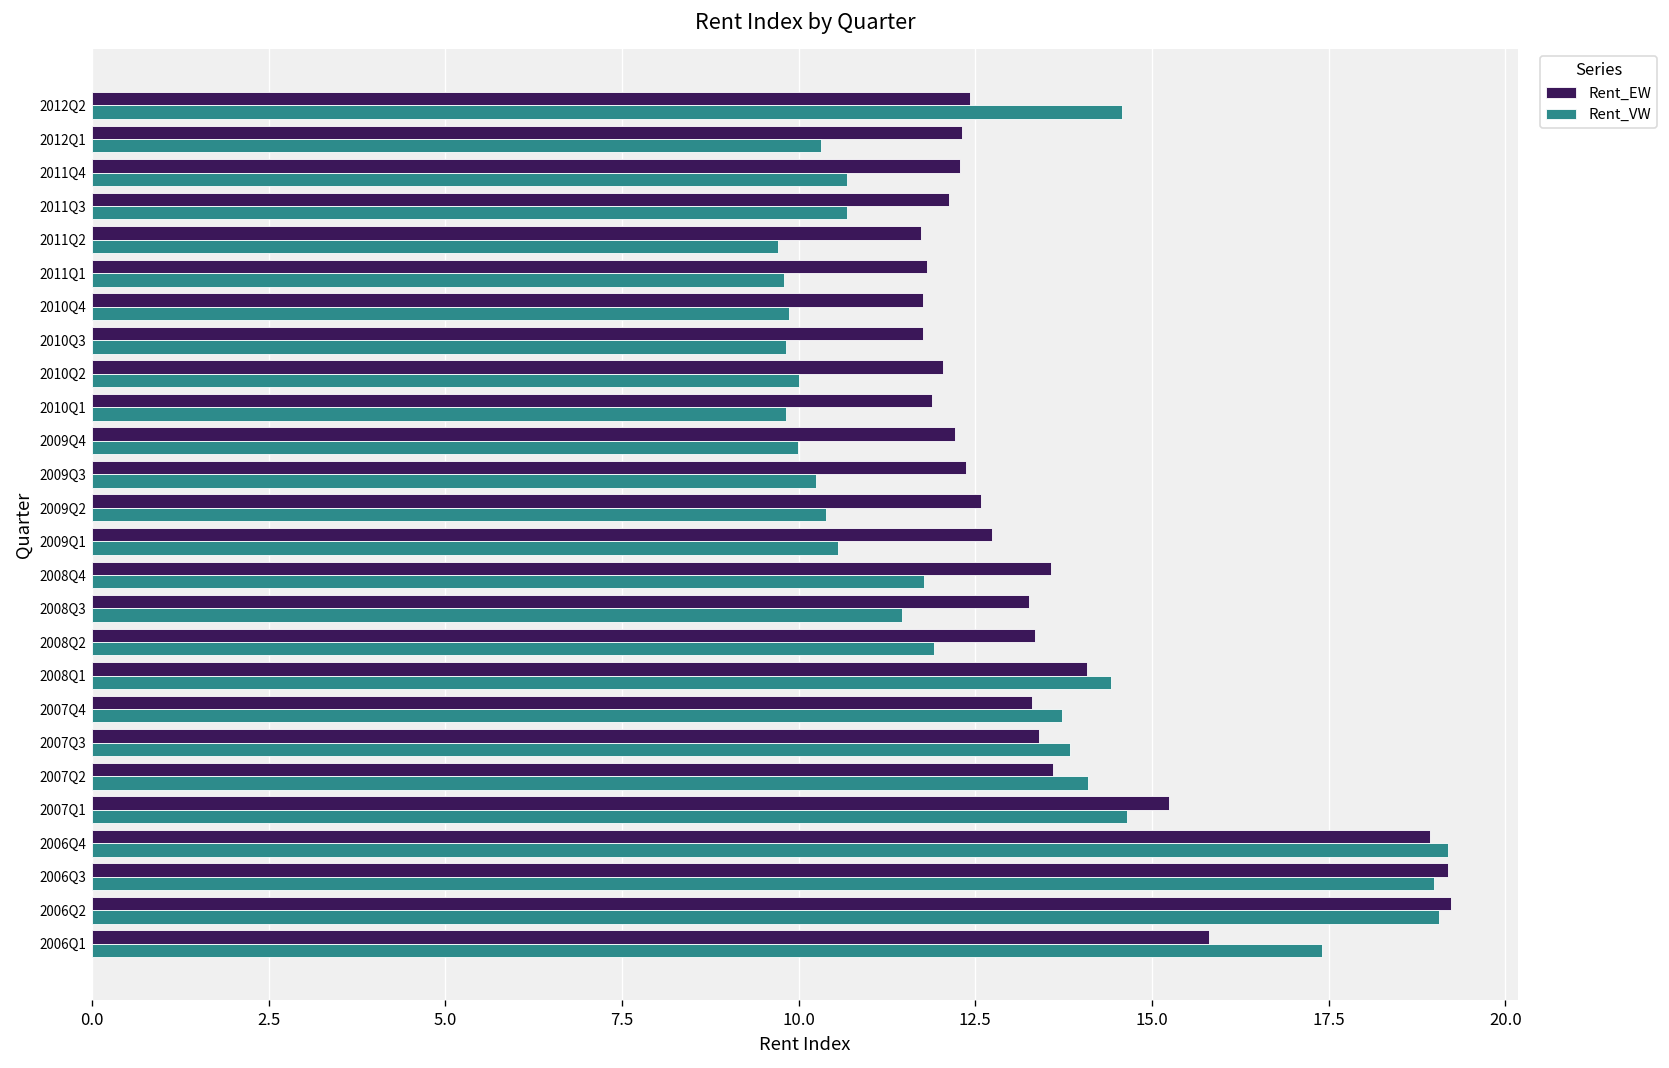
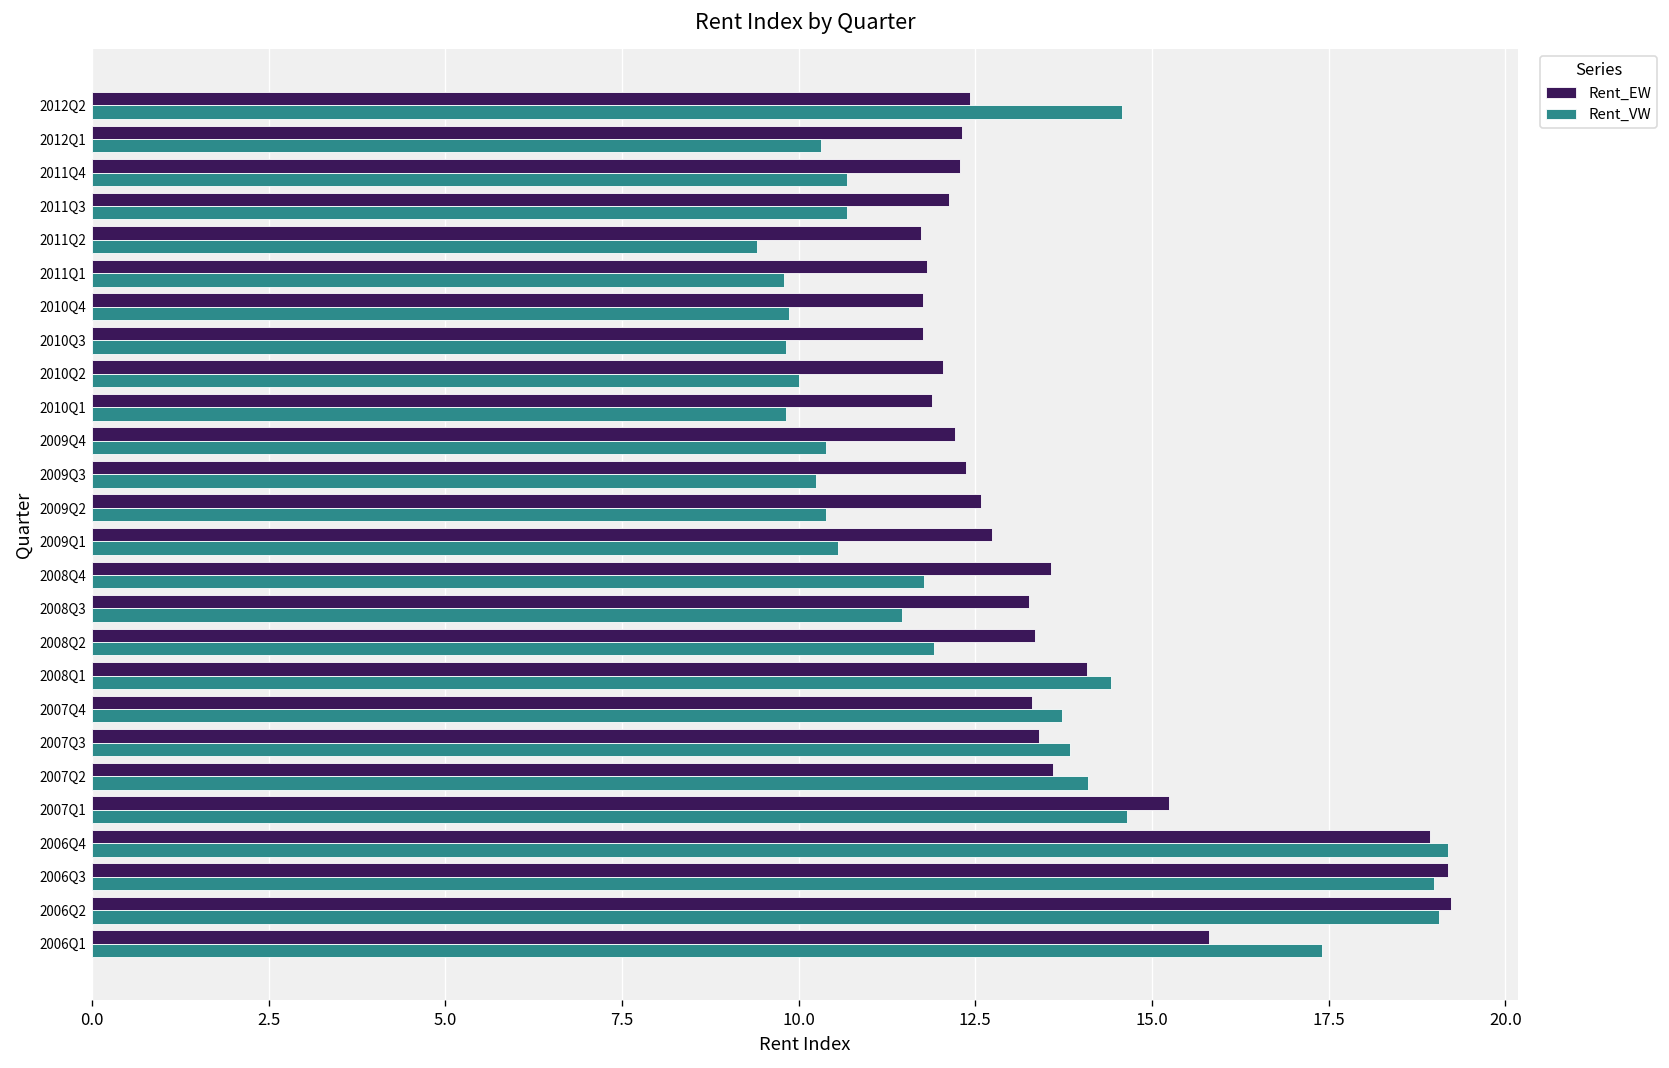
  {
    "Rent_EW": {
      "2012Q2": 12.4,
      "2012Q1": 12.3,
      "2011Q4": 12.3,
      "2011Q3": 12.1,
      "2011Q2": 11.7,
      "2011Q1": 11.8,
      "2010Q4": 11.8,
      "2010Q3": 11.8,
      "2010Q2": 12.0,
      "2010Q1": 11.9,
      "2009Q4": 12.2,
      "2009Q3": 12.4,
      "2009Q2": 12.6,
      "2009Q1": 12.7,
      "2008Q4": 13.6,
      "2008Q3": 13.3,
      "2008Q2": 13.3,
      "2008Q1": 14.1,
      "2007Q4": 13.3,
      "2007Q3": 13.4,
      "2007Q2": 13.6,
      "2007Q1": 15.2,
      "2006Q4": 18.9,
      "2006Q3": 19.2,
      "2006Q2": 19.2,
      "2006Q1": 15.8
    },
    "Rent_VW": {
      "2012Q2": 14.6,
      "2012Q1": 10.3,
      "2011Q4": 10.7,
      "2011Q3": 10.7,
-     "2011Q2": 9.7,
+     "2011Q2": 9.4,
      "2011Q1": 9.8,
      "2010Q4": 9.9,
      "2010Q3": 9.8,
      "2010Q2": 10.0,
      "2010Q1": 9.8,
-     "2009Q4": 10.0,
+     "2009Q4": 10.4,
      "2009Q3": 10.2,
      "2009Q2": 10.4,
      "2009Q1": 10.6,
      "2008Q4": 11.8,
      "2008Q3": 11.5,
      "2008Q2": 11.9,
      "2008Q1": 14.4,
      "2007Q4": 13.7,
      "2007Q3": 13.8,
      "2007Q2": 14.1,
      "2007Q1": 14.6,
      "2006Q4": 19.2,
      "2006Q3": 19.0,
      "2006Q2": 19.1,
      "2006Q1": 17.4
    }
  }
